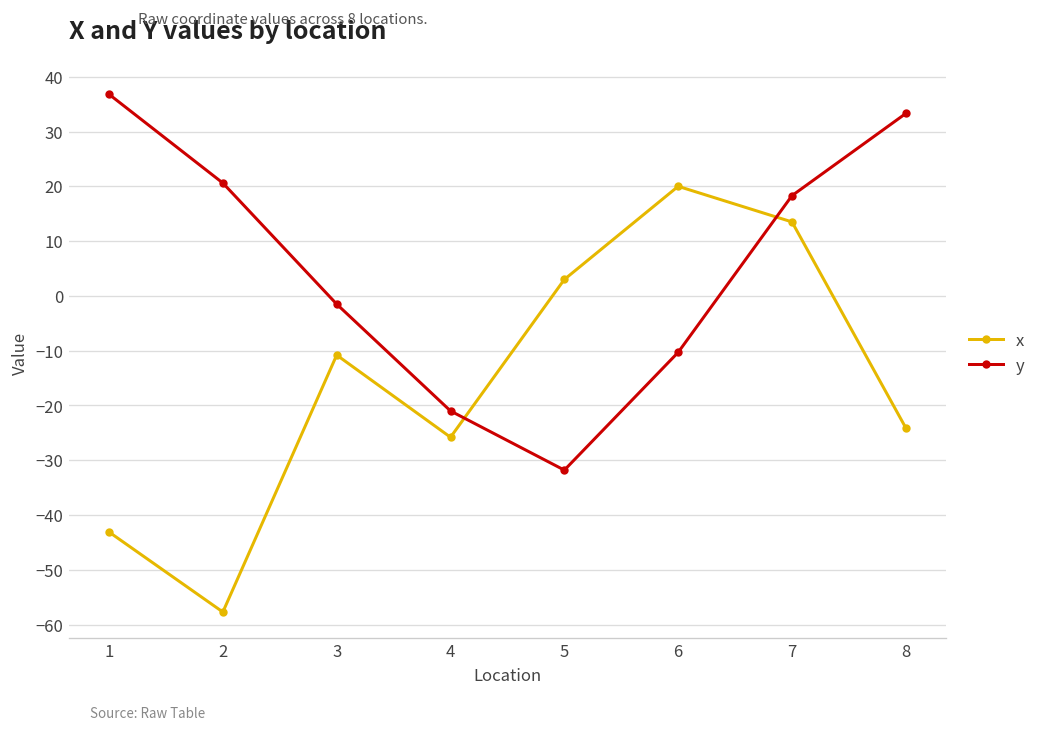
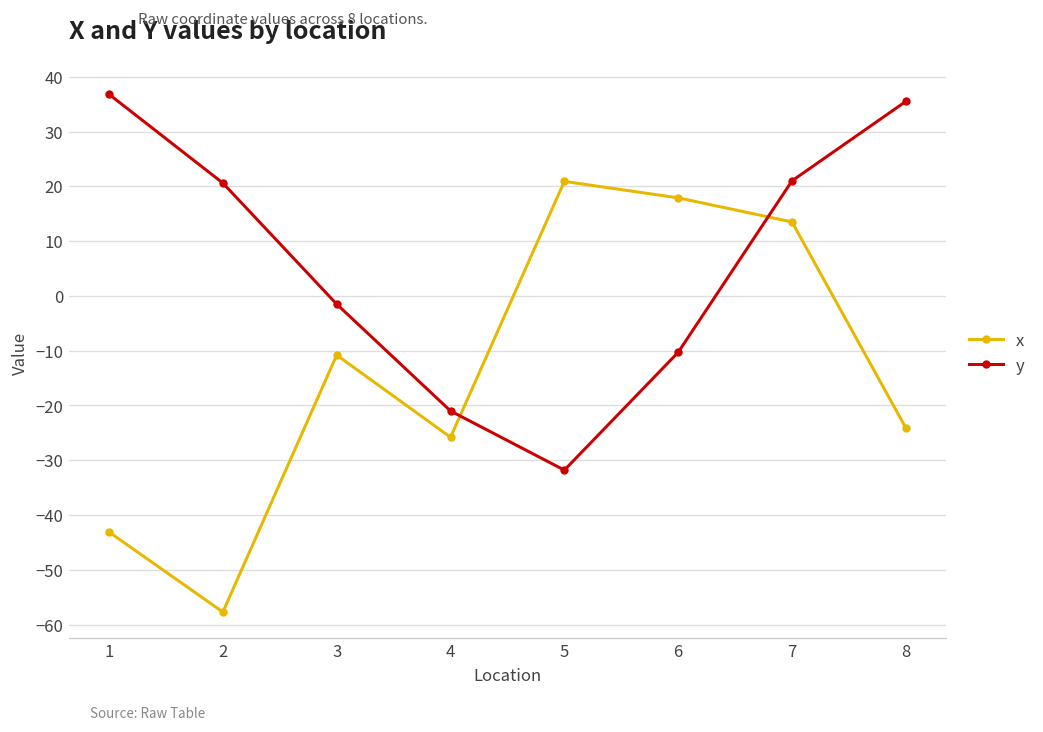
  {
    "x": {
      "1": -43,
      "2": -58,
      "3": -11,
      "4": -26,
-     "5": 3,
-     "6": 20,
+     "5": 21,
+     "6": 18,
      "7": 14,
      "8": -24
    },
    "y": {
      "1": 37,
      "2": 21,
      "3": -2,
      "4": -21,
      "5": -32,
      "6": -10,
-     "7": 18,
-     "8": 33
+     "7": 21,
+     "8": 36
    }
  }
